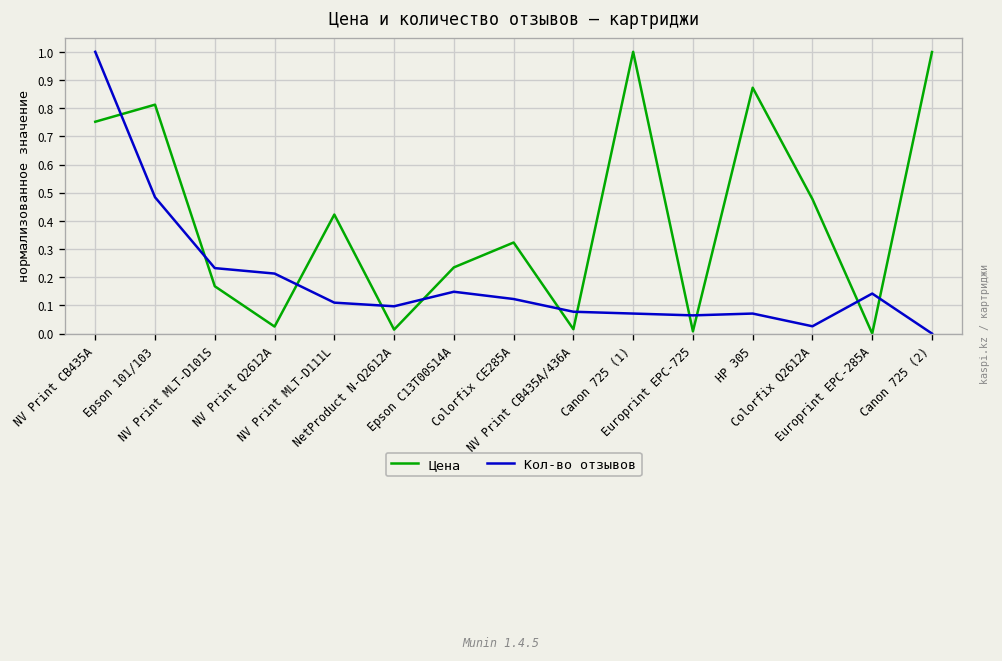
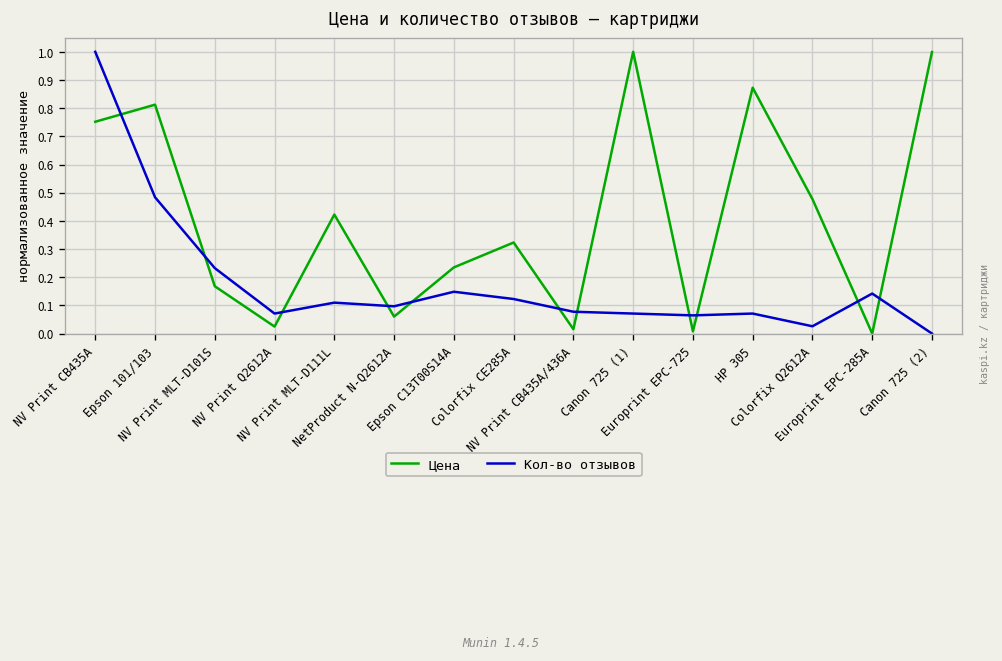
  {
    "Цена": {
      "NV Print CB435A": 0.75,
      "Epson 101/103": 0.81,
      "NV Print MLT-D101S": 0.17,
      "NV Print Q2612A": 0.02,
      "NV Print MLT-D111L": 0.42,
-     "NetProduct N-Q2612A": 0.01,
+     "NetProduct N-Q2612A": 0.06,
      "Epson C13T00S14A": 0.23,
      "Colorfix CE285A": 0.32,
      "NV Print CB435A/436A": 0.02,
      "Canon 725 (1)": 1.00,
      "Europrint EPC-725": 0.01,
      "HP 305": 0.87,
      "Colorfix Q2612A": 0.48,
      "Europrint EPC-285A": 0.00,
      "Canon 725 (2)": 1.00
    },
    "Кол-во отзывов": {
      "NV Print CB435A": 1.00,
      "Epson 101/103": 0.48,
      "NV Print MLT-D101S": 0.23,
-     "NV Print Q2612A": 0.21,
+     "NV Print Q2612A": 0.07,
      "NV Print MLT-D111L": 0.11,
      "NetProduct N-Q2612A": 0.10,
      "Epson C13T00S14A": 0.15,
      "Colorfix CE285A": 0.12,
      "NV Print CB435A/436A": 0.08,
      "Canon 725 (1)": 0.07,
      "Europrint EPC-725": 0.06,
      "HP 305": 0.07,
      "Colorfix Q2612A": 0.03,
      "Europrint EPC-285A": 0.14,
      "Canon 725 (2)": 0.00
    }
  }
